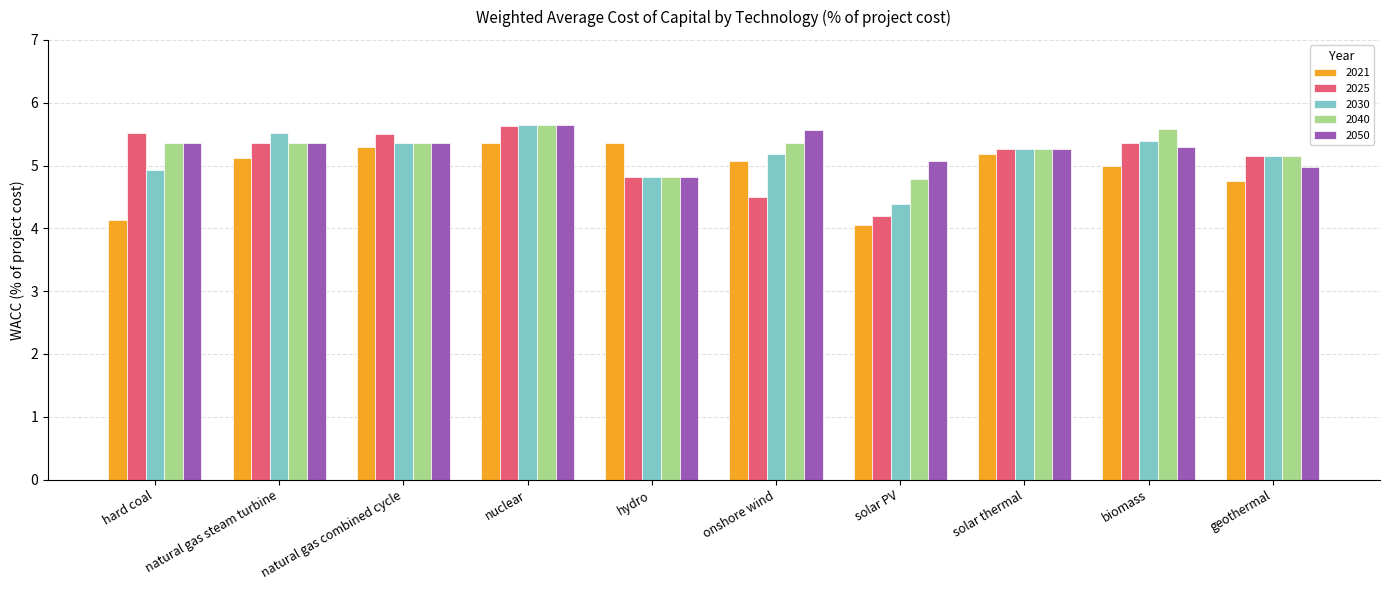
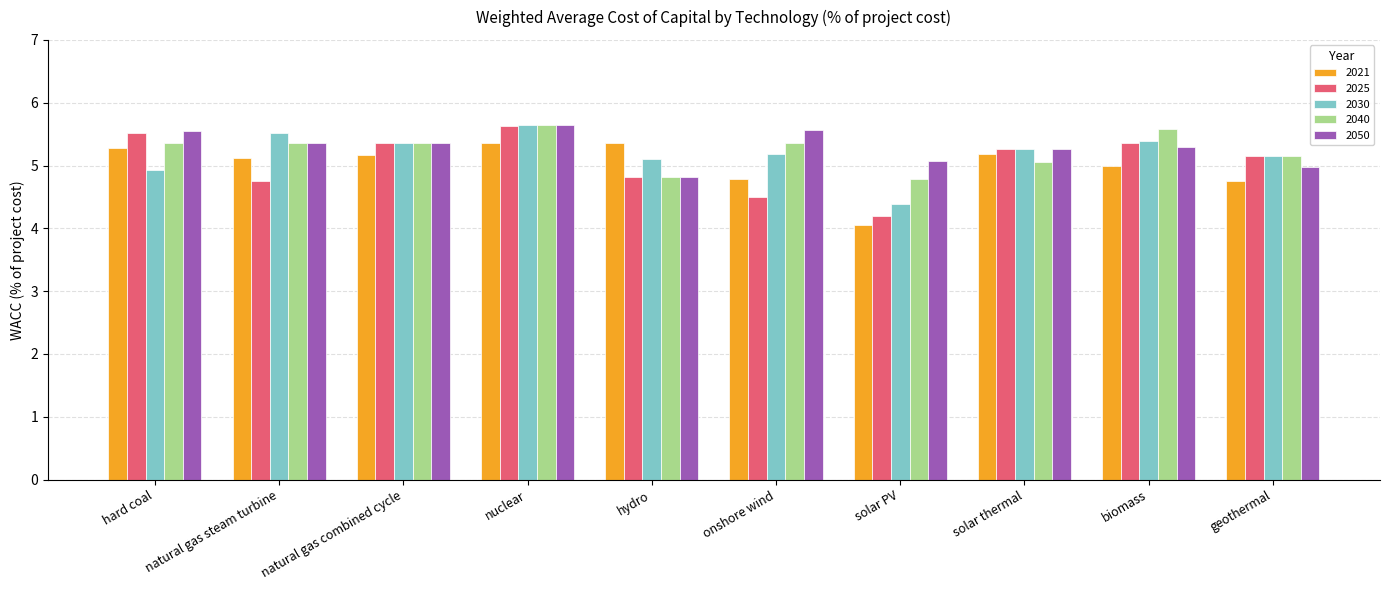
  {
    "2021": {
-     "hard coal": 4.1,
+     "hard coal": 5.3,
      "natural gas steam turbine": 5.1,
-     "natural gas combined cycle": 5.3,
+     "natural gas combined cycle": 5.2,
      "nuclear": 5.4,
      "hydro": 5.4,
-     "onshore wind": 5.1,
+     "onshore wind": 4.8,
      "solar PV": 4.1,
      "solar thermal": 5.2,
      "biomass": 5.0,
      "geothermal": 4.8
    },
    "2025": {
      "hard coal": 5.5,
-     "natural gas steam turbine": 5.4,
-     "natural gas combined cycle": 5.5,
+     "natural gas steam turbine": 4.8,
+     "natural gas combined cycle": 5.4,
      "nuclear": 5.6,
      "hydro": 4.8,
      "onshore wind": 4.5,
      "solar PV": 4.2,
      "solar thermal": 5.3,
      "biomass": 5.4,
      "geothermal": 5.2
    },
    "2030": {
      "hard coal": 4.9,
      "natural gas steam turbine": 5.5,
      "natural gas combined cycle": 5.4,
      "nuclear": 5.6,
-     "hydro": 4.8,
+     "hydro": 5.1,
      "onshore wind": 5.2,
      "solar PV": 4.4,
      "solar thermal": 5.3,
      "biomass": 5.4,
      "geothermal": 5.2
    },
    "2040": {
      "hard coal": 5.4,
      "natural gas steam turbine": 5.4,
      "natural gas combined cycle": 5.4,
      "nuclear": 5.6,
      "hydro": 4.8,
      "onshore wind": 5.4,
      "solar PV": 4.8,
-     "solar thermal": 5.3,
+     "solar thermal": 5.1,
      "biomass": 5.6,
      "geothermal": 5.2
    },
    "2050": {
-     "hard coal": 5.4,
+     "hard coal": 5.6,
      "natural gas steam turbine": 5.4,
      "natural gas combined cycle": 5.4,
      "nuclear": 5.6,
      "hydro": 4.8,
      "onshore wind": 5.6,
      "solar PV": 5.1,
      "solar thermal": 5.3,
      "biomass": 5.3,
      "geothermal": 5.0
    }
  }
